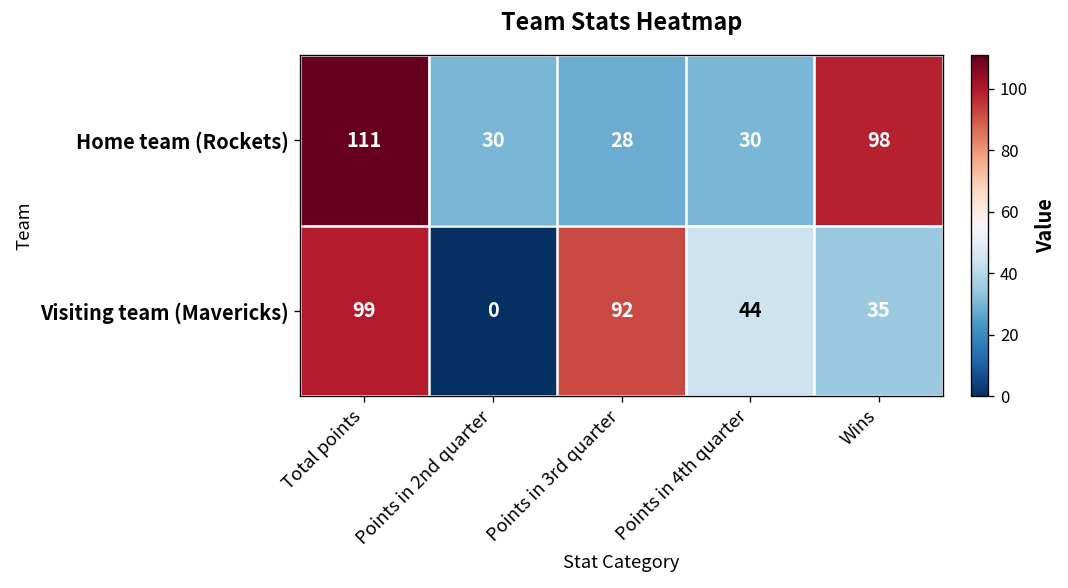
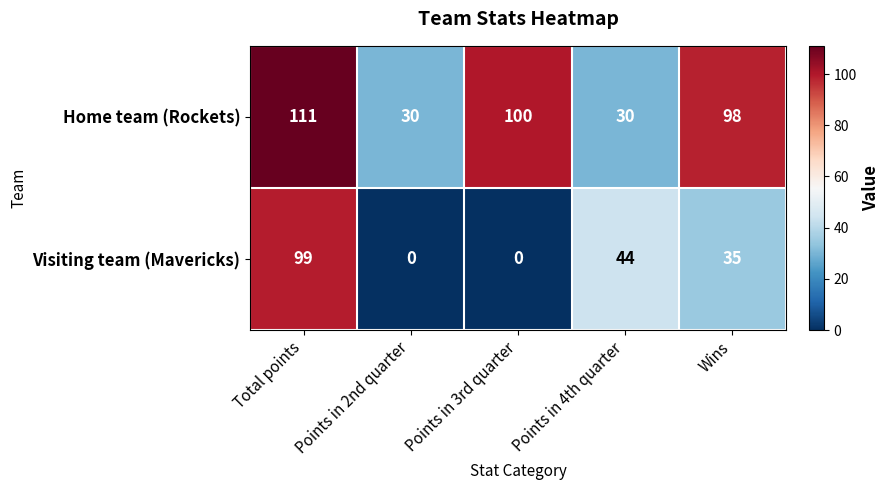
  {
    "Home team (Rockets)": {
      "Total points": 111,
      "Points in 2nd quarter": 30,
-     "Points in 3rd quarter": 28,
+     "Points in 3rd quarter": 100,
      "Points in 4th quarter": 30,
      "Wins": 98
    },
    "Visiting team (Mavericks)": {
      "Total points": 99,
      "Points in 2nd quarter": 0,
-     "Points in 3rd quarter": 92,
+     "Points in 3rd quarter": 0,
      "Points in 4th quarter": 44,
      "Wins": 35
    }
  }
